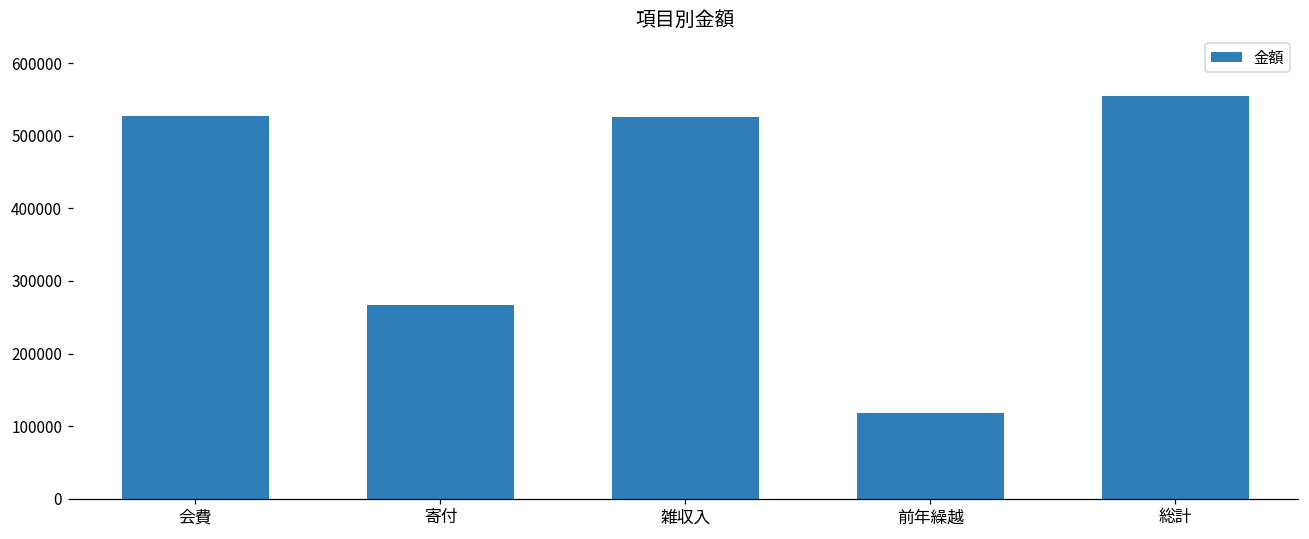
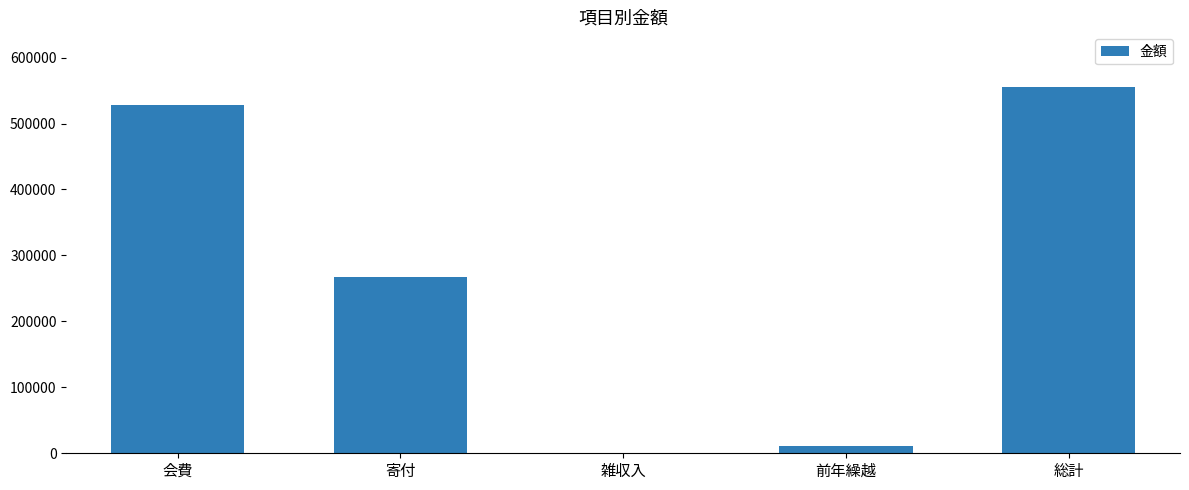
  {
    "会費": 530000,
    "寄付": 270000,
-   "雑収入": 530000,
-   "前年繰越": 120000,
+   "雑収入": 0,
+   "前年繰越": 10000,
    "総計": 560000
  }
